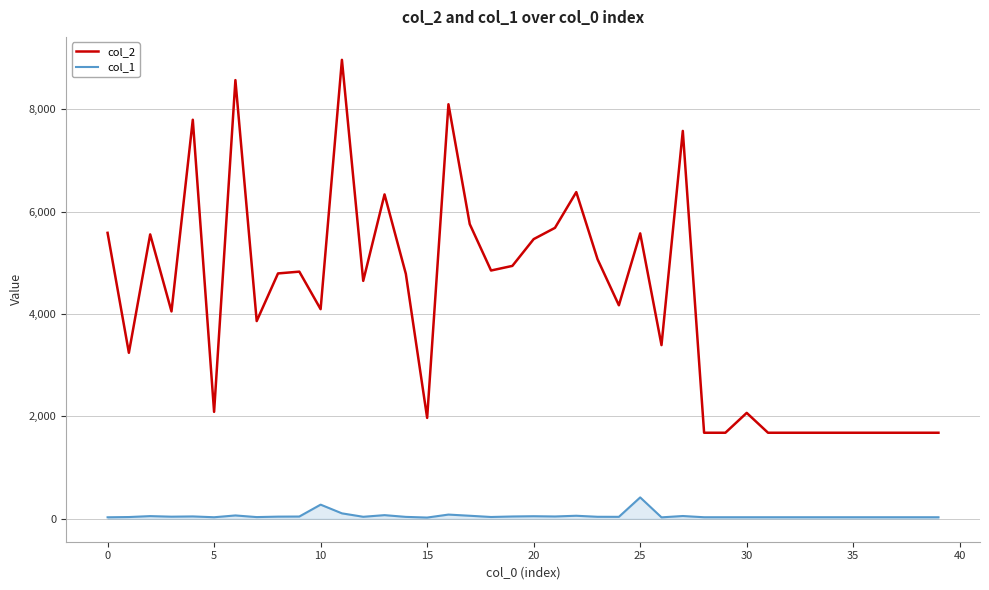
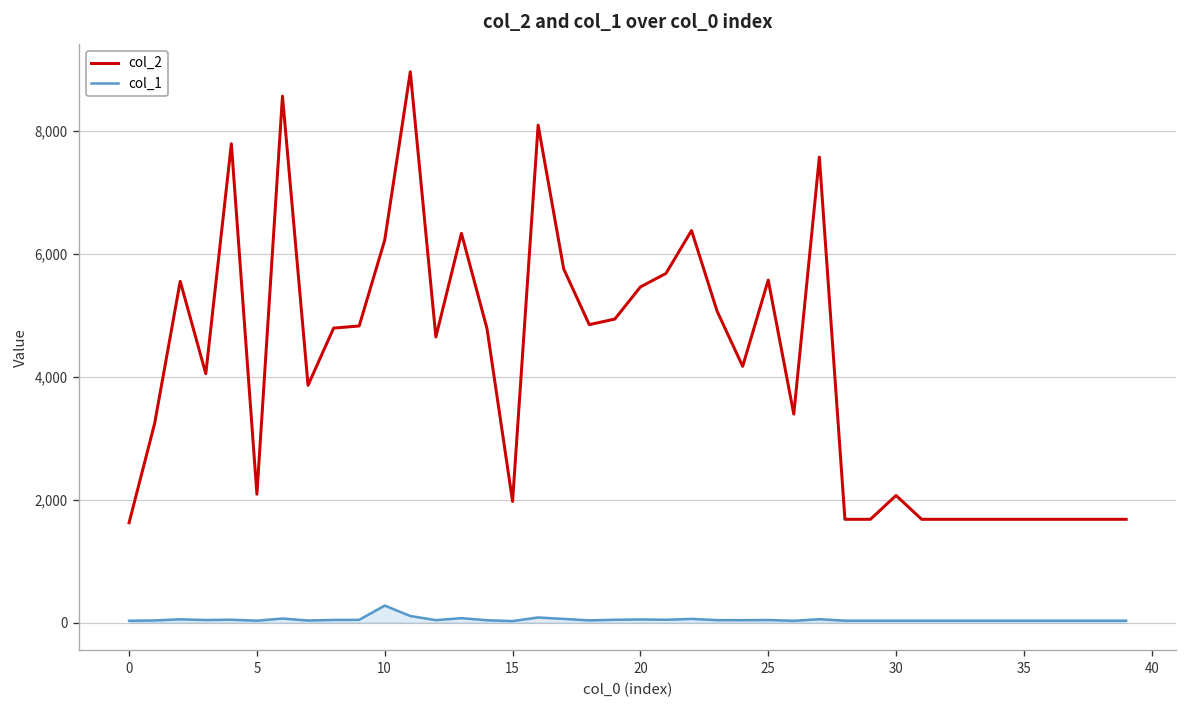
  {
    "col_2": {
-     "0": "5,600",
+     "0": "1,600",
      "5": "2,100",
-     "10": "4,100",
+     "10": "6,200",
      "15": "2,000",
      "20": "5,500",
      "25": "5,600",
      "30": "2,100",
      "35": "1,700"
    },
    "col_1": {
      "0": "0",
      "5": "0",
      "10": "300",
      "15": "0",
      "20": "100",
-     "25": "400",
+     "25": "0",
      "30": "0",
      "35": "0"
    }
  }
